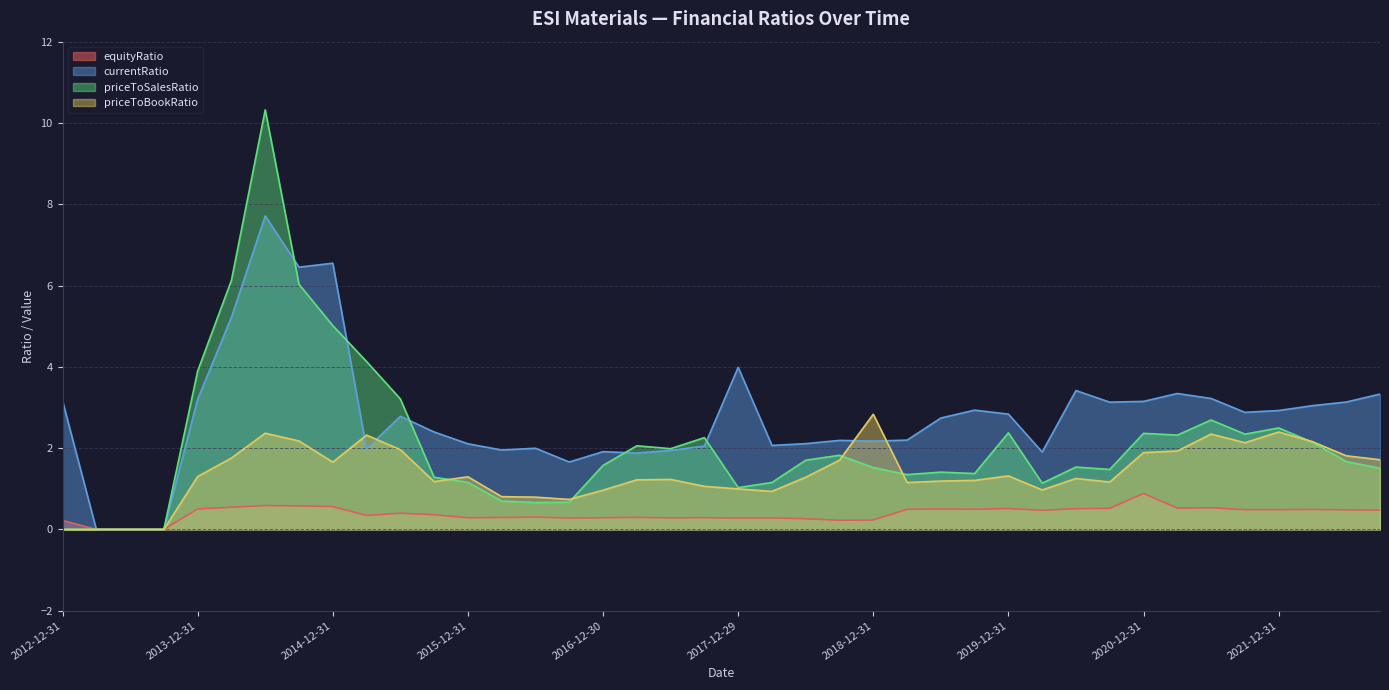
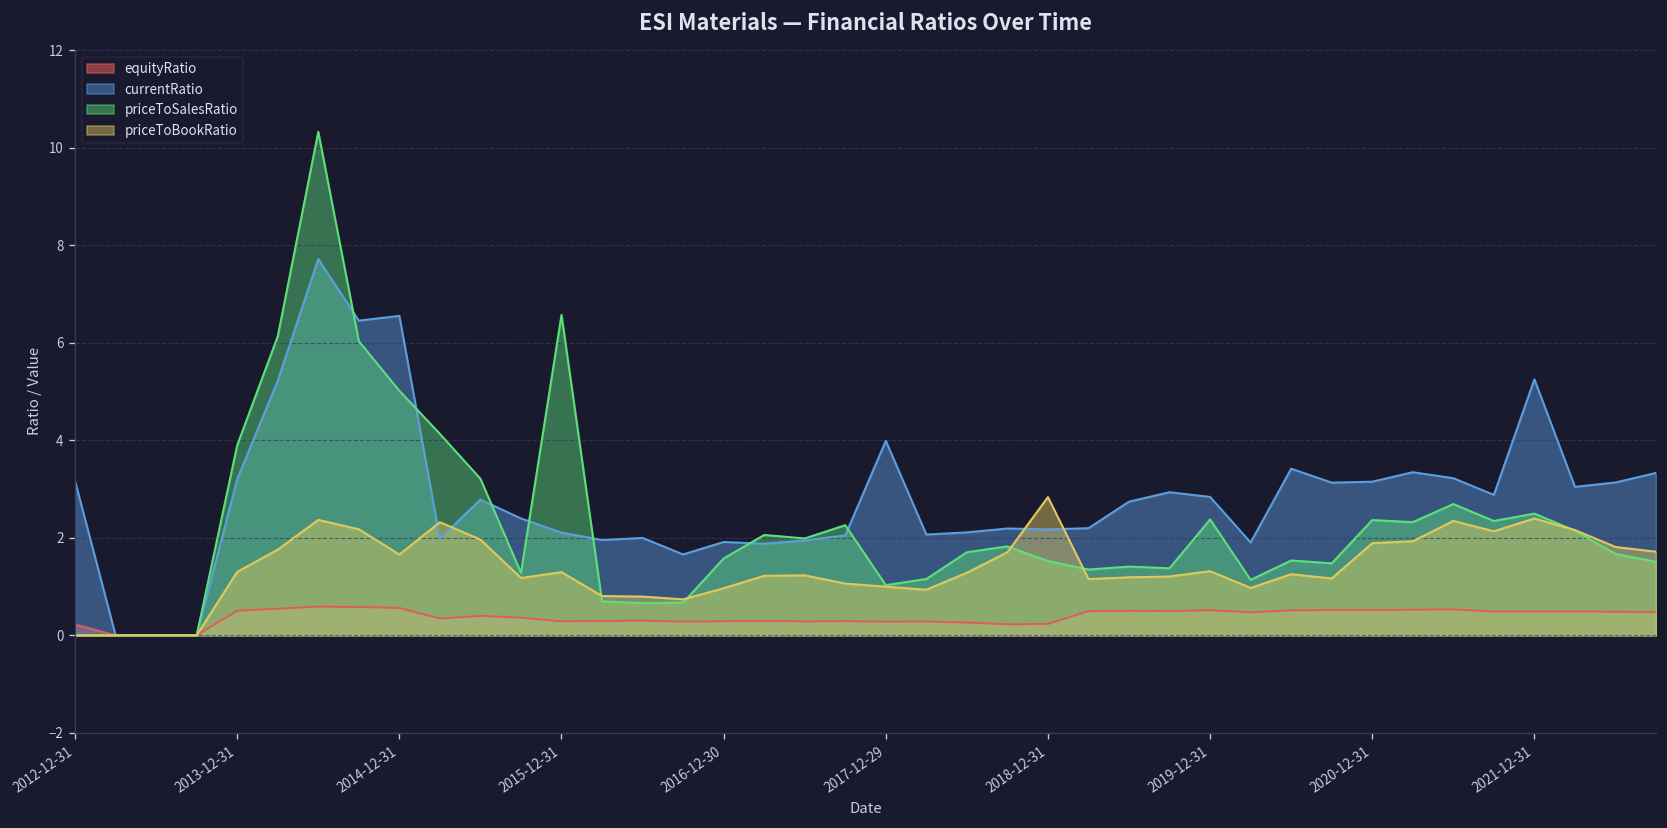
  {
    "equityRatio": {
      "2012-12-31": 0.2,
      "2013-12-31": 0.5,
      "2014-12-31": 0.6,
      "2015-12-31": 0.3,
      "2016-12-30": 0.3,
      "2017-12-29": 0.3,
      "2018-12-31": 0.2,
      "2019-12-31": 0.5,
-     "2020-12-31": 0.9,
+     "2020-12-31": 0.5,
      "2021-12-31": 0.5
    },
    "currentRatio": {
      "2012-12-31": 3.2,
      "2013-12-31": 3.2,
      "2014-12-31": 6.5,
      "2015-12-31": 2.1,
      "2016-12-30": 1.9,
      "2017-12-29": 4.0,
      "2018-12-31": 2.2,
      "2019-12-31": 2.8,
      "2020-12-31": 3.1,
-     "2021-12-31": 2.9
+     "2021-12-31": 5.2
    },
    "priceToSalesRatio": {
      "2013-12-31": 3.9,
      "2014-12-31": 5.0,
-     "2015-12-31": 1.2,
+     "2015-12-31": 6.6,
      "2016-12-30": 1.6,
      "2018-12-31": 1.5,
      "2019-12-31": 2.4,
      "2020-12-31": 2.4,
      "2021-12-31": 2.5
    },
    "priceToBookRatio": {
      "2013-12-31": 1.3,
      "2014-12-31": 1.7,
      "2015-12-31": 1.3,
      "2016-12-30": 1.0,
      "2018-12-31": 2.8,
      "2019-12-31": 1.3,
      "2020-12-31": 1.9,
      "2021-12-31": 2.4
    }
  }
